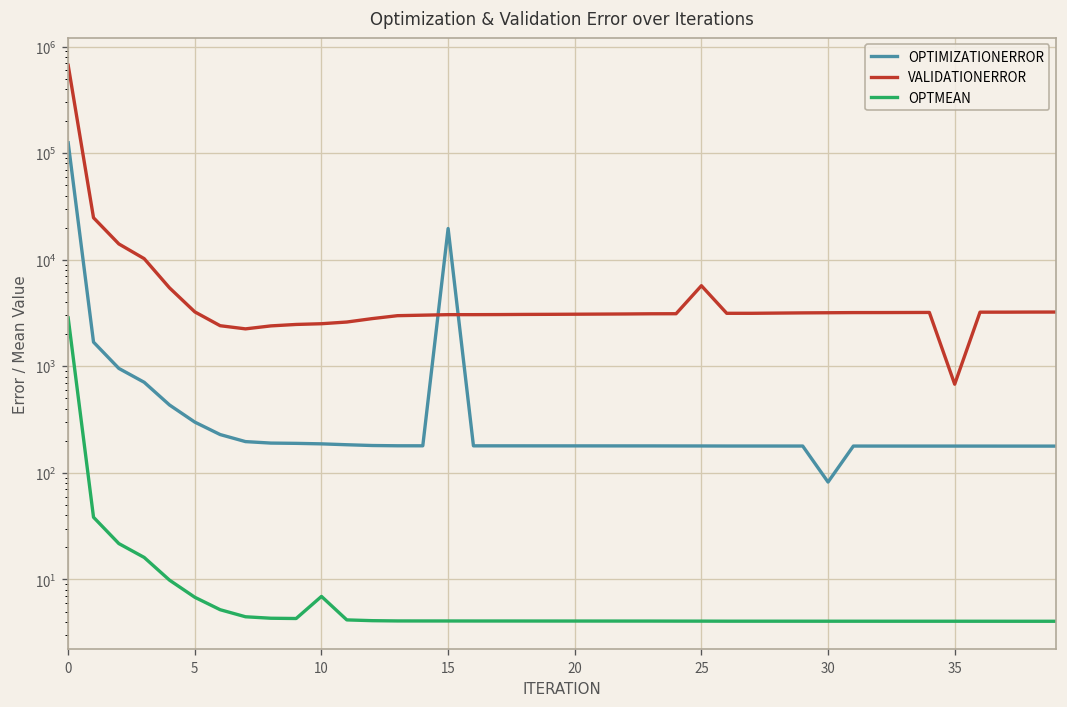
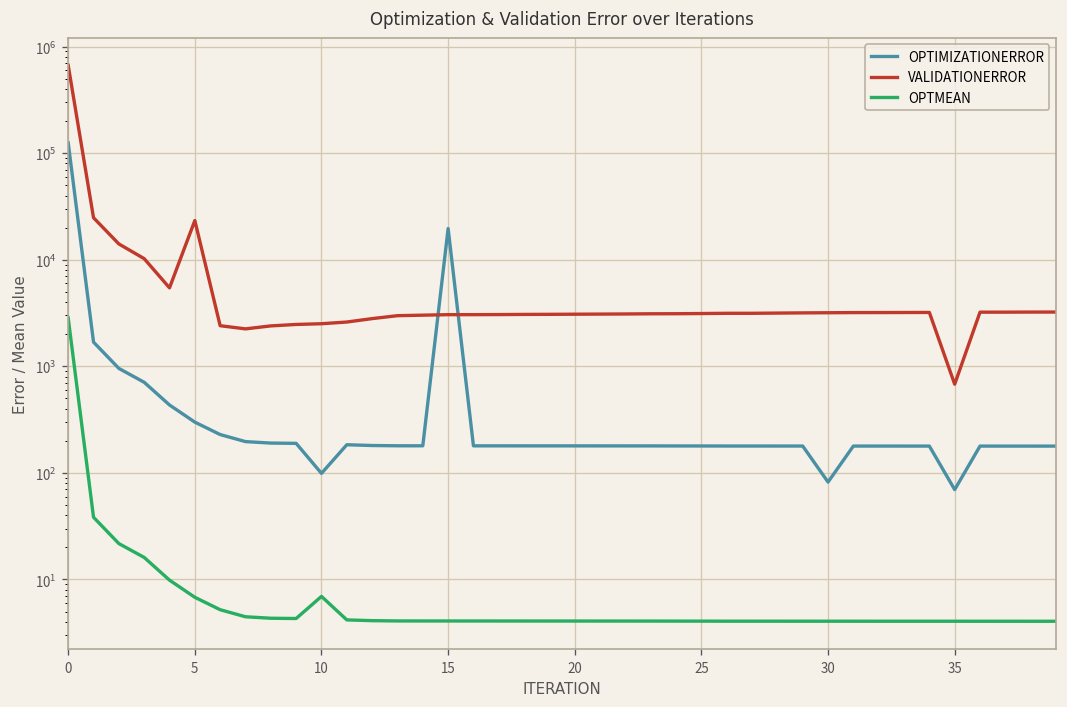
  {
    "OPTIMIZATIONERROR": {
      "0": 130000,
      "5": 300,
-     "10": 190,
+     "10": 100,
      "15": 20000,
      "20": 180,
      "25": 180,
      "30": 80,
-     "35": 180
+     "35": 70
    },
    "VALIDATIONERROR": {
      "0": 700000,
-     "5": 3200,
+     "5": 23000,
      "10": 2500,
      "15": 3000,
      "20": 3100,
-     "25": 6000,
+     "25": 3100,
      "30": 3200,
      "35": 700
    },
    "OPTMEAN": {
      "0": 2800,
      "5": 7,
      "10": 7,
      "15": 4,
      "20": 4,
      "25": 4,
      "30": 4,
      "35": 4
    }
  }
